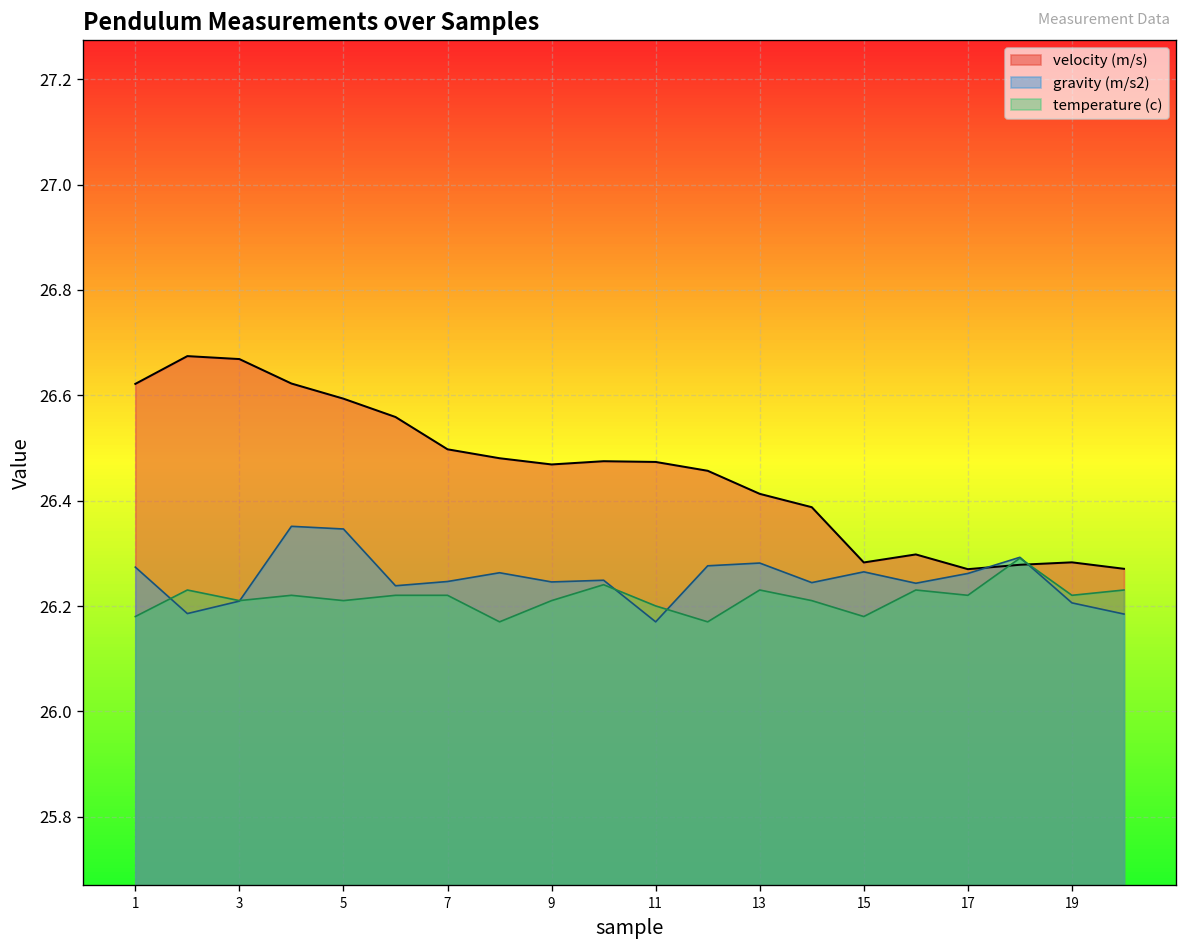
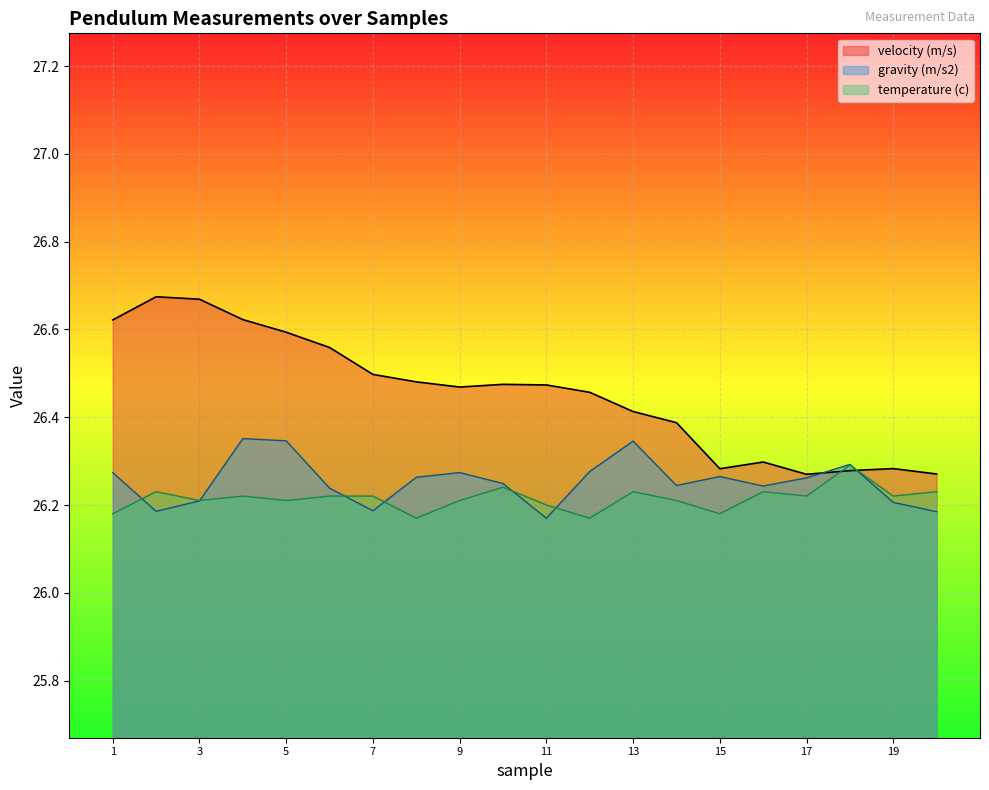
  {
    "velocity (m/s)": {
      "1": 26.62,
      "3": 26.67,
      "5": 26.59,
      "7": 26.50,
      "9": 26.47,
      "11": 26.47,
      "13": 26.41,
      "15": 26.28,
      "17": 26.27,
      "19": 26.28
    },
    "gravity (m/s2)": {
      "1": 26.27,
      "5": 26.35,
-     "7": 26.25,
-     "9": 26.25,
+     "7": 26.19,
+     "9": 26.27,
      "11": 26.17,
-     "13": 26.28,
+     "13": 26.35,
      "15": 26.26,
      "17": 26.26,
      "19": 26.21
    },
    "temperature (c)": {
      "1": 26.18,
      "5": 26.21,
      "7": 26.22,
      "9": 26.21,
      "11": 26.20,
      "13": 26.23,
      "15": 26.18,
      "17": 26.22,
      "19": 26.22
    }
  }
